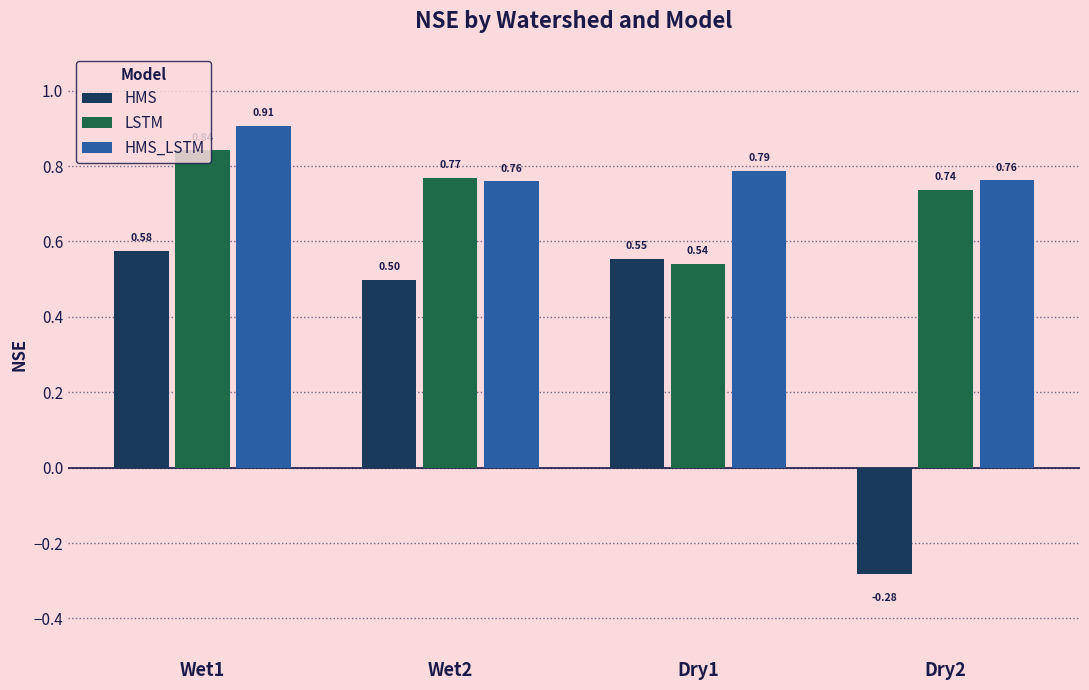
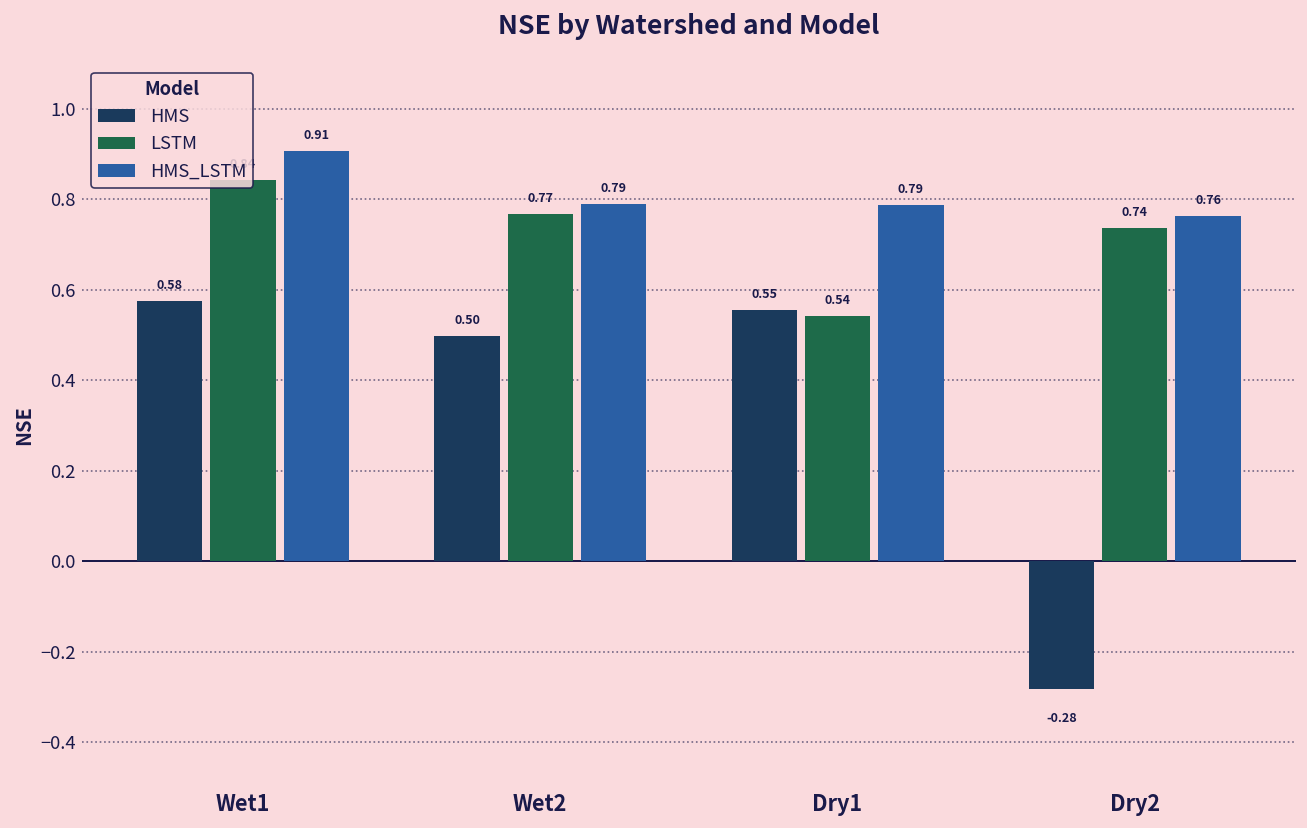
  {
    "HMS_LSTM": {
      "Wet1": 0.91,
-     "Wet2": 0.76,
+     "Wet2": 0.79,
      "Dry1": 0.79,
      "Dry2": 0.76
    }
  }
